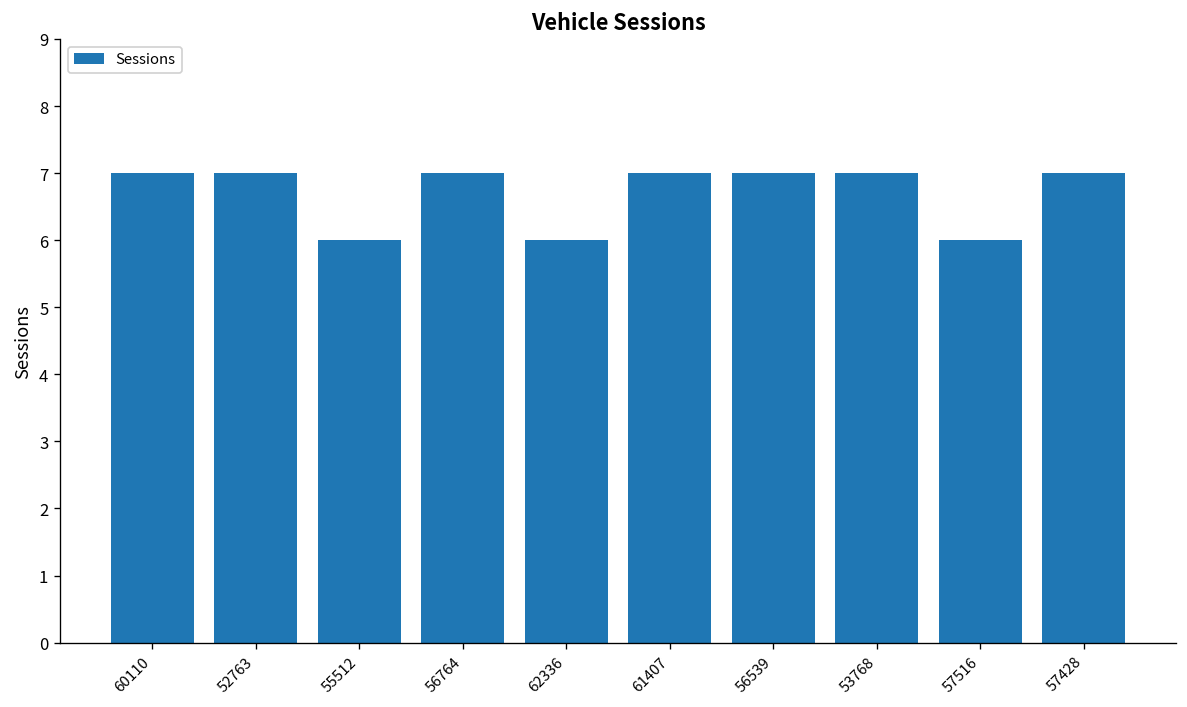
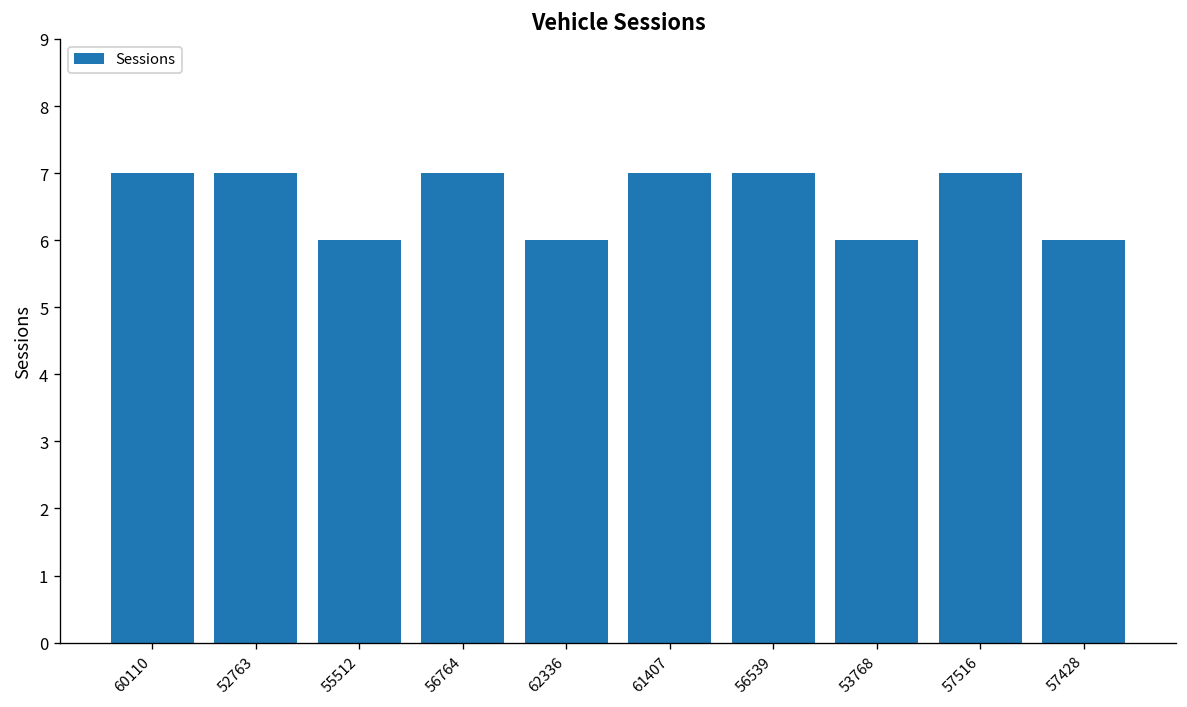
  {
    "60110": 7,
    "52763": 7,
    "55512": 6,
    "56764": 7,
    "62336": 6,
    "61407": 7,
    "56539": 7,
-   "53768": 7,
-   "57516": 6,
-   "57428": 7
+   "53768": 6,
+   "57516": 7,
+   "57428": 6
  }
